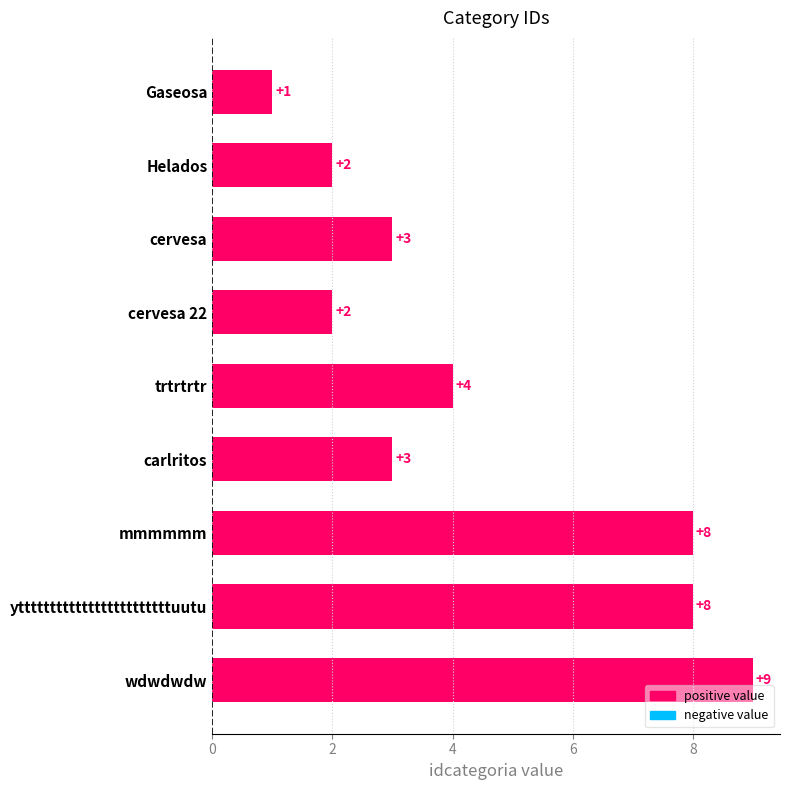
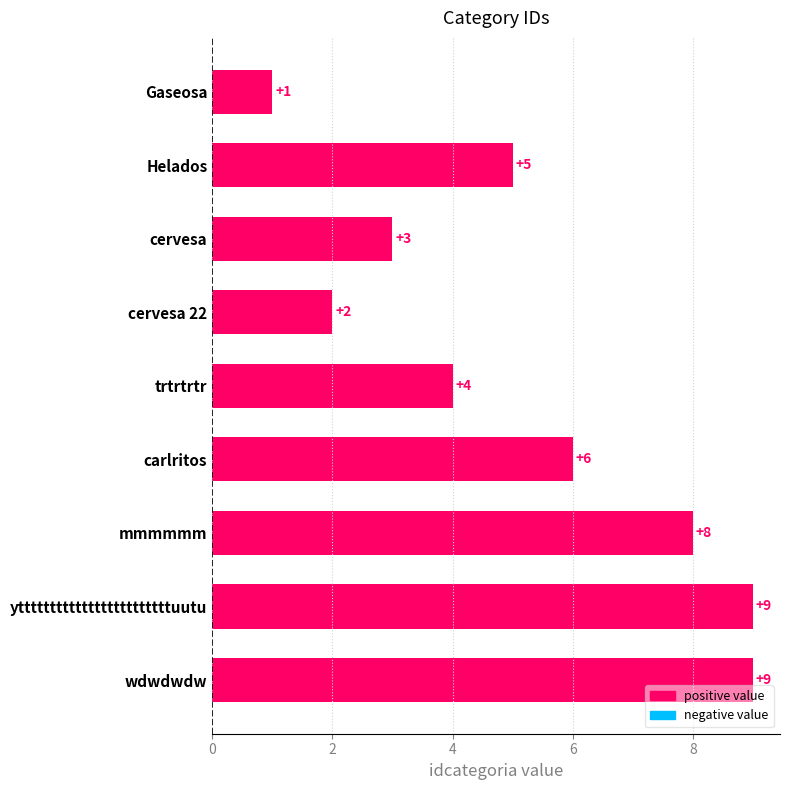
  {
    "Gaseosa": "+1",
-   "Helados": "+2",
+   "Helados": "+5",
    "cervesa": "+3",
    "cervesa 22": "+2",
    "trtrtrtr": "+4",
-   "carlritos": "+3",
+   "carlritos": "+6",
    "mmmmmm": "+8",
-   "yttttttttttttttttttttttttuutu": "+8"
+   "yttttttttttttttttttttttttuutu": "+9"
  }
